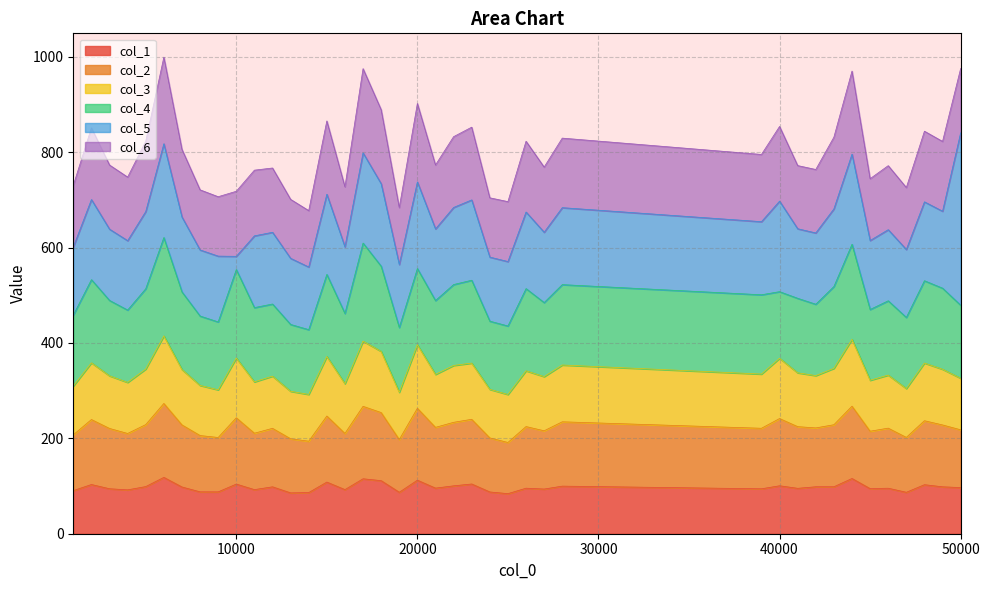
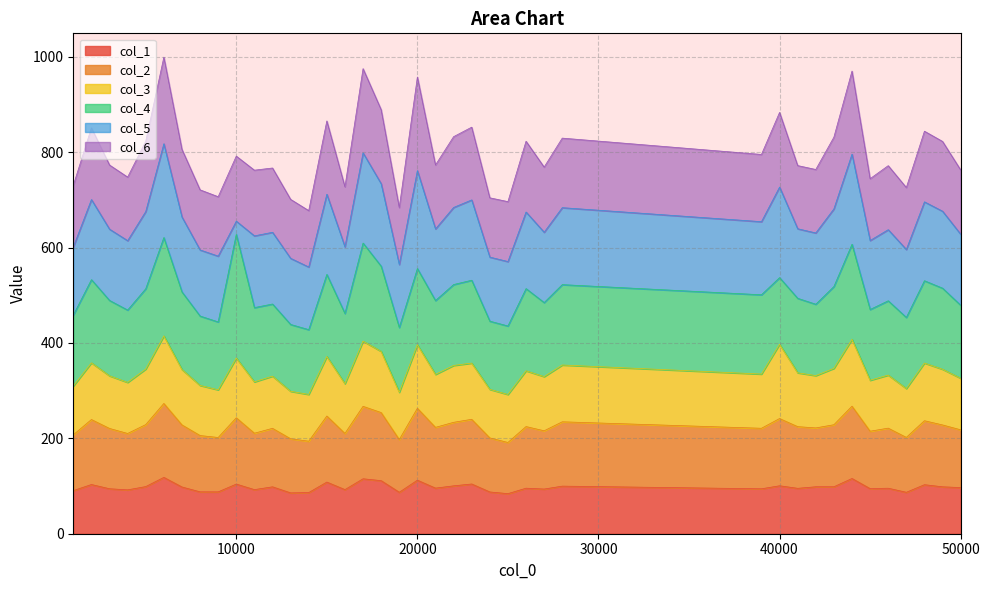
  {
    "col_3": {
      "10000": 130,
      "20000": 130,
-     "40000": 130,
+     "40000": 160,
      "50000": 110
    },
    "col_4": {
-     "10000": 190,
+     "10000": 260,
      "20000": 160,
      "40000": 140,
      "50000": 150
    },
    "col_5": {
      "10000": 30,
-     "20000": 180,
+     "20000": 210,
      "40000": 190,
-     "50000": 360
+     "50000": 150
    },
    "col_6": {
      "10000": 140,
-     "20000": 160,
+     "20000": 200,
      "40000": 160,
      "50000": 130
    }
  }
